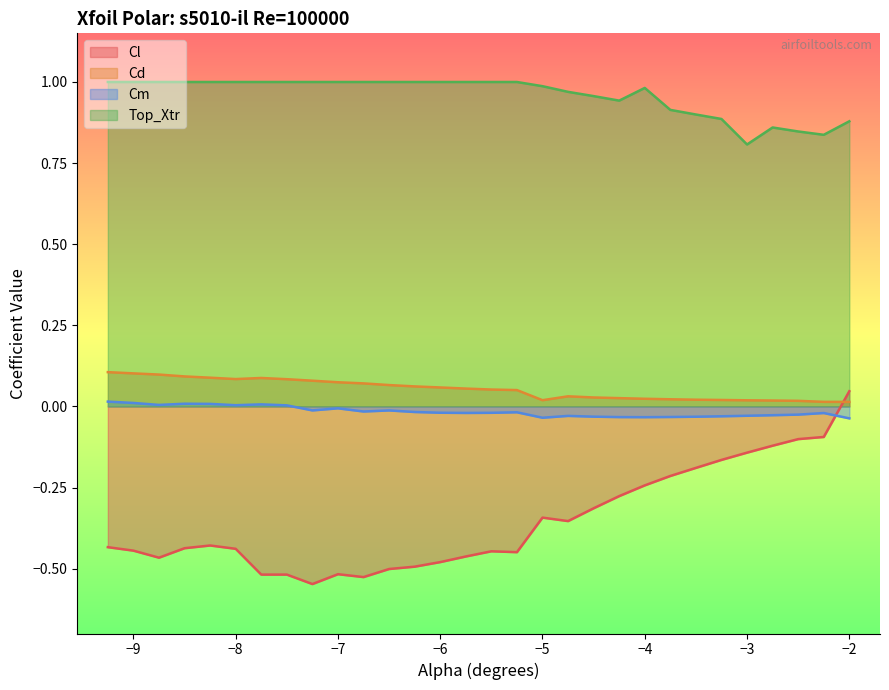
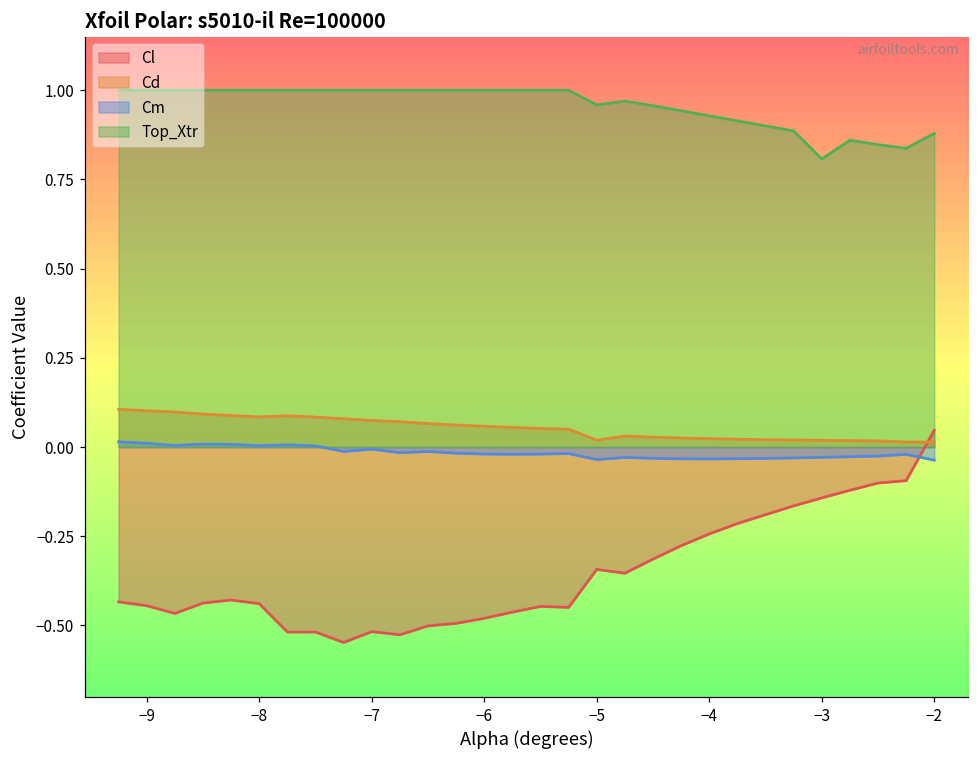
  {
    "Top_Xtr": {
      "−8": 1.00,
      "−7": 1.00,
      "−6": 1.00,
-     "−5": 0.99,
-     "−4": 0.98,
+     "−5": 0.96,
+     "−4": 0.93,
      "−3": 0.81,
      "−2": 0.88
    }
  }
